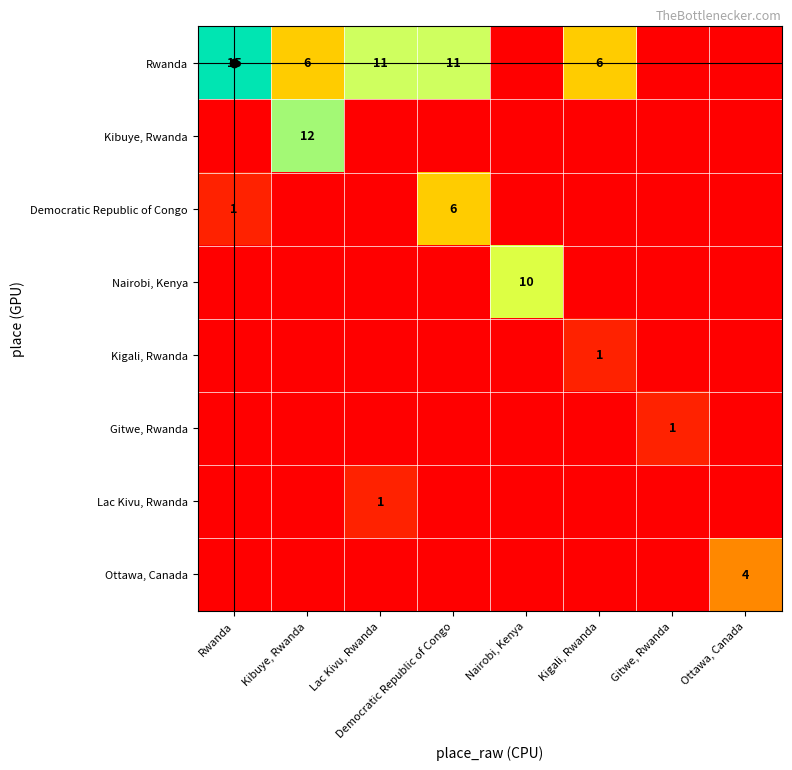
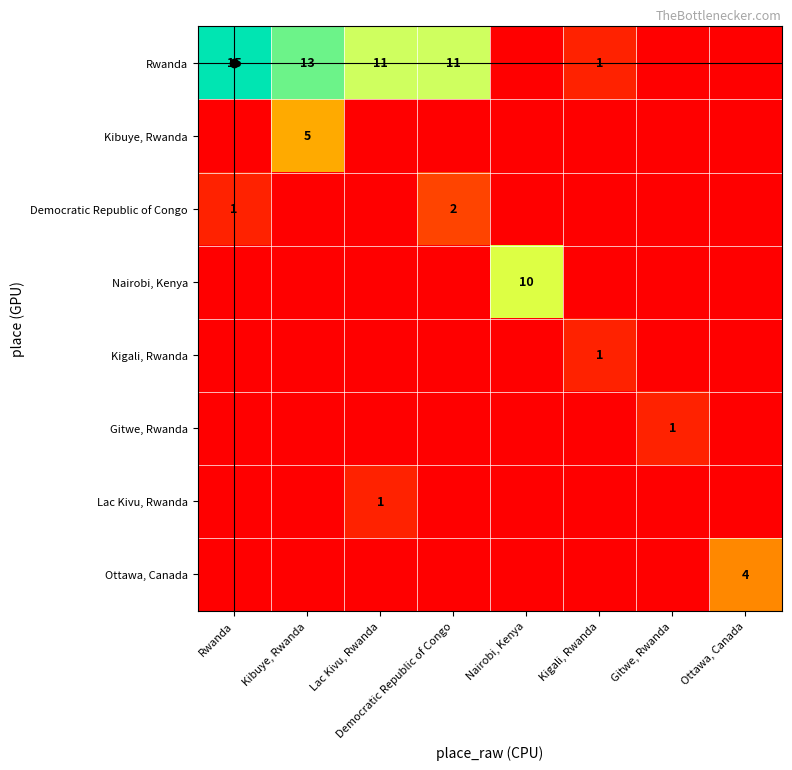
  {
    "Rwanda": {
-     "Kibuye, Rwanda": 6,
+     "Kibuye, Rwanda": 13,
      "Lac Kivu, Rwanda": 11,
      "Democratic Republic of Congo": 11,
-     "Kigali, Rwanda": 6
+     "Kigali, Rwanda": 1
    },
    "Kibuye, Rwanda": {
-     "Kibuye, Rwanda": 12
+     "Kibuye, Rwanda": 5
    },
    "Democratic Republic of Congo": {
      "Rwanda": 1,
-     "Democratic Republic of Congo": 6
+     "Democratic Republic of Congo": 2
    },
    "Nairobi, Kenya": {
      "Nairobi, Kenya": 10
    },
    "Kigali, Rwanda": {
      "Kigali, Rwanda": 1
    },
    "Gitwe, Rwanda": {
      "Gitwe, Rwanda": 1
    },
    "Lac Kivu, Rwanda": {
      "Lac Kivu, Rwanda": 1
    },
    "Ottawa, Canada": {
      "Ottawa, Canada": 4
    }
  }
